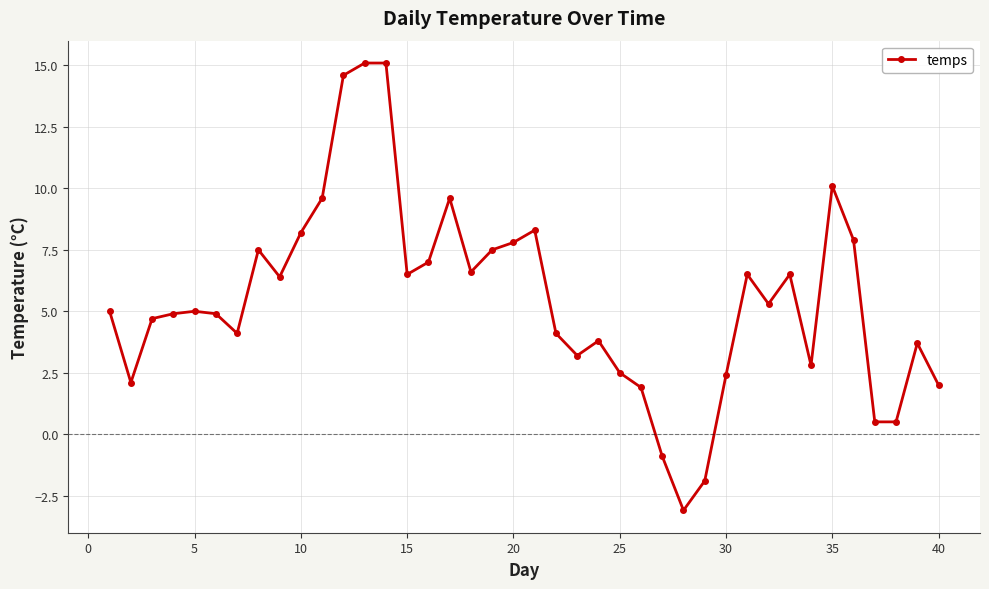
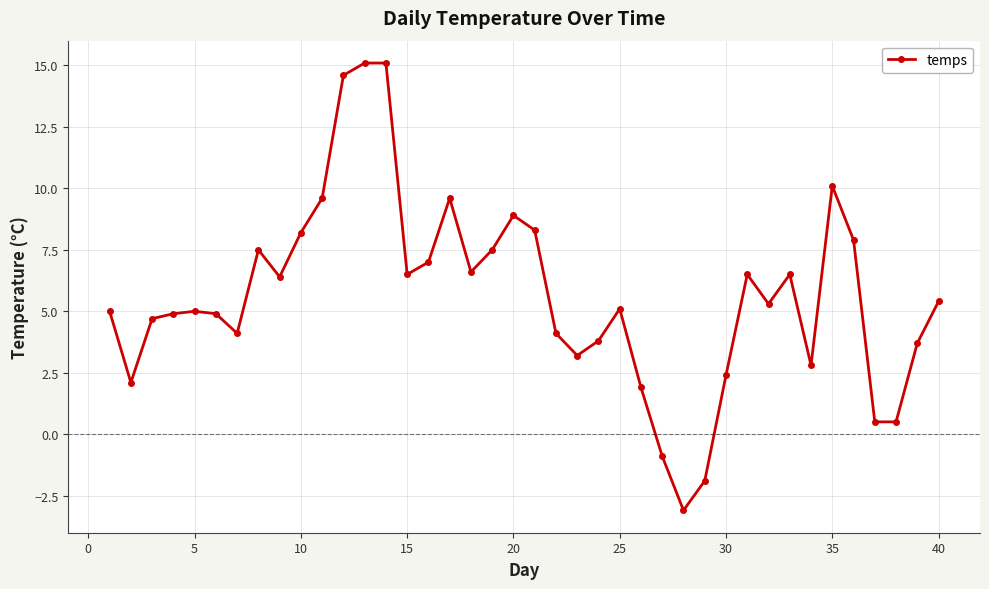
  {
    "5": 5.0,
    "10": 8.2,
    "15": 6.5,
-   "20": 7.8,
-   "25": 2.5,
+   "20": 8.9,
+   "25": 5.1,
    "30": 2.4,
    "35": 10.1,
-   "40": 2.0
+   "40": 5.4
  }
